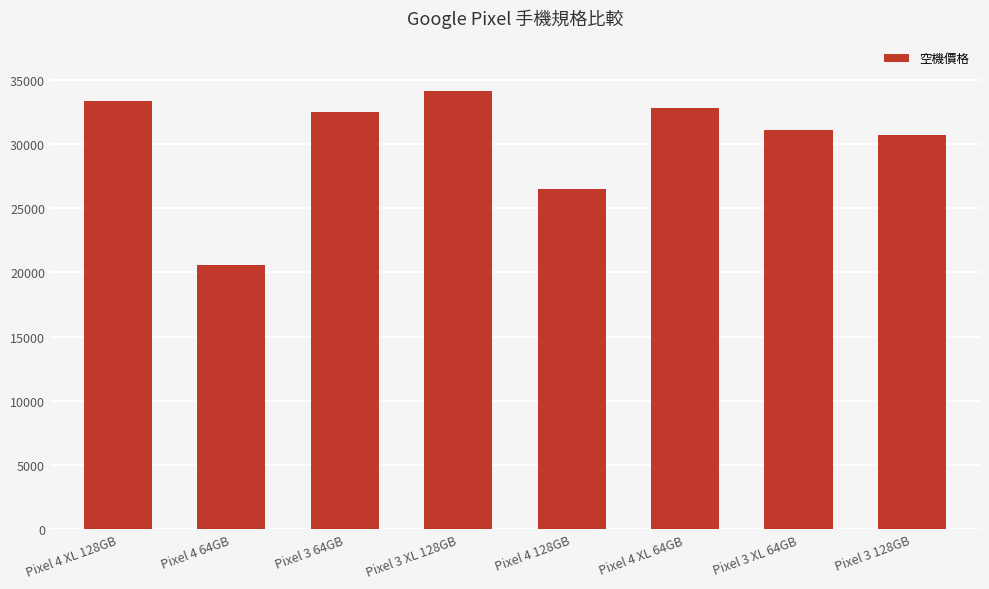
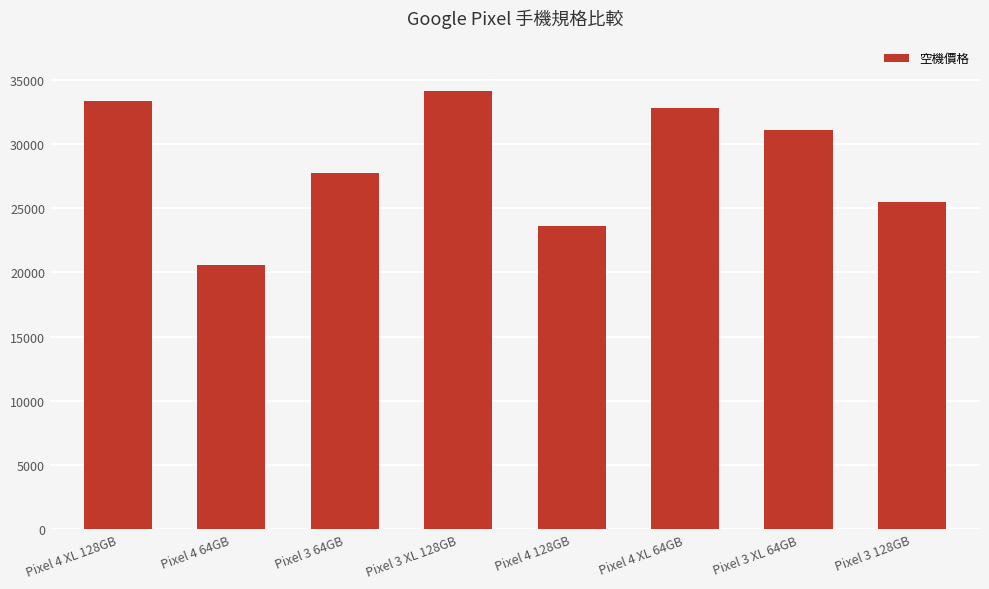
  {
    "Pixel 4 XL 128GB": 33400,
    "Pixel 4 64GB": 20600,
-   "Pixel 3 64GB": 32500,
+   "Pixel 3 64GB": 27700,
    "Pixel 3 XL 128GB": 34100,
-   "Pixel 4 128GB": 26500,
+   "Pixel 4 128GB": 23600,
    "Pixel 4 XL 64GB": 32800,
    "Pixel 3 XL 64GB": 31100,
-   "Pixel 3 128GB": 30700
+   "Pixel 3 128GB": 25500
  }
